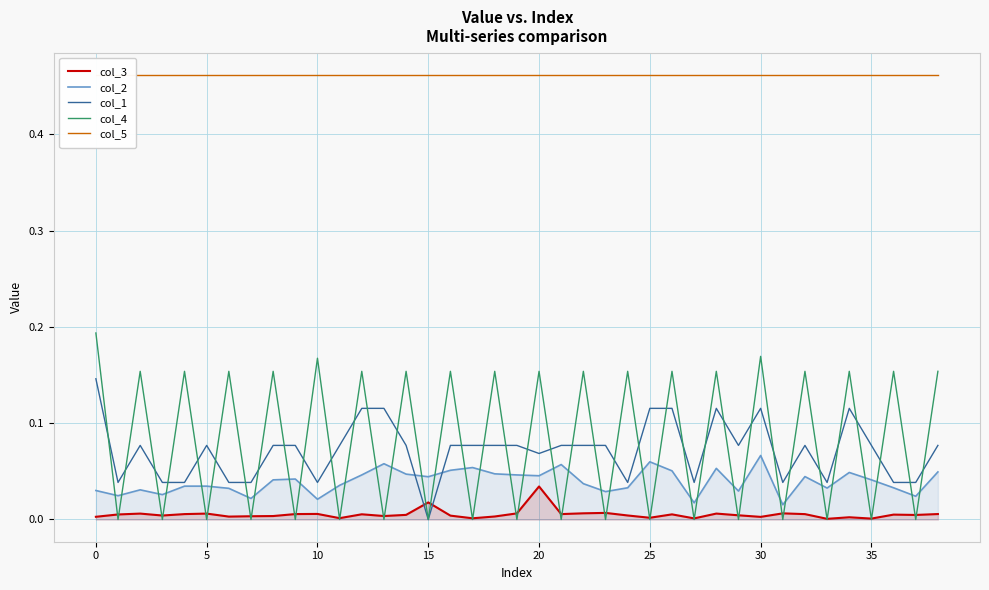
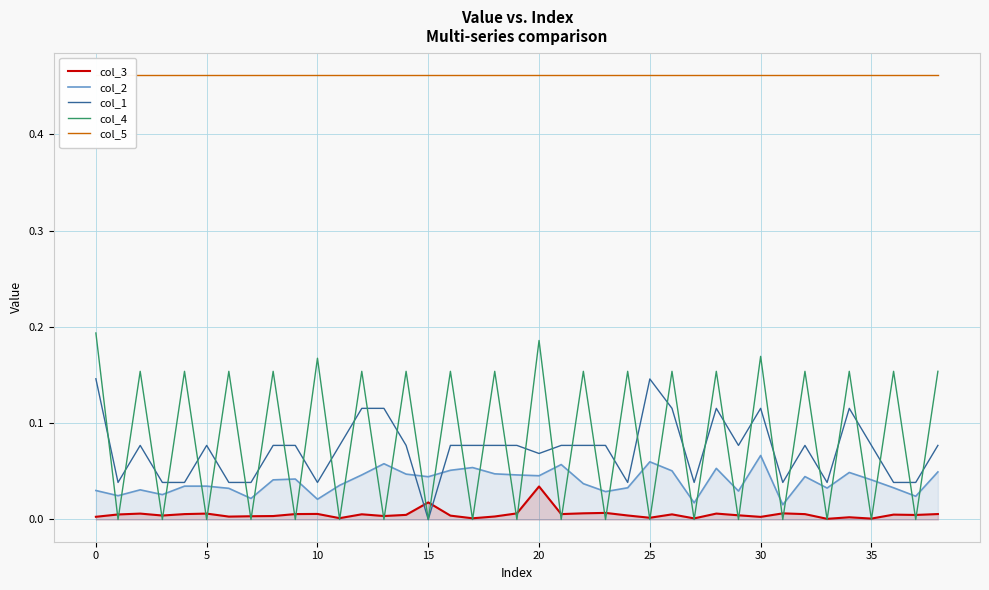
  {
    "col_3": {
      "0": 0.00,
      "5": 0.01,
      "10": 0.01,
      "15": 0.02,
      "20": 0.03,
      "30": 0.00
    },
    "col_2": {
      "0": 0.03,
      "5": 0.03,
      "10": 0.02,
      "15": 0.04,
      "20": 0.05,
      "25": 0.06,
      "30": 0.07,
      "35": 0.04
    },
    "col_1": {
      "0": 0.15,
      "5": 0.08,
      "10": 0.04,
      "20": 0.07,
-     "25": 0.12,
+     "25": 0.15,
      "30": 0.12,
      "35": 0.08
    },
    "col_4": {
      "0": 0.19,
      "5": 0.00,
      "10": 0.17,
-     "20": 0.15,
+     "20": 0.19,
      "30": 0.17
    },
    "col_5": {
      "5": 0.46,
      "10": 0.46,
      "15": 0.46,
      "20": 0.46,
      "25": 0.46,
      "30": 0.46,
      "35": 0.46
    }
  }
